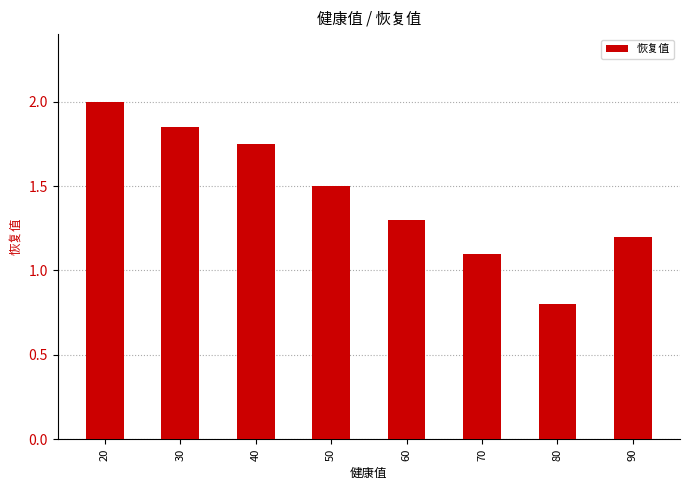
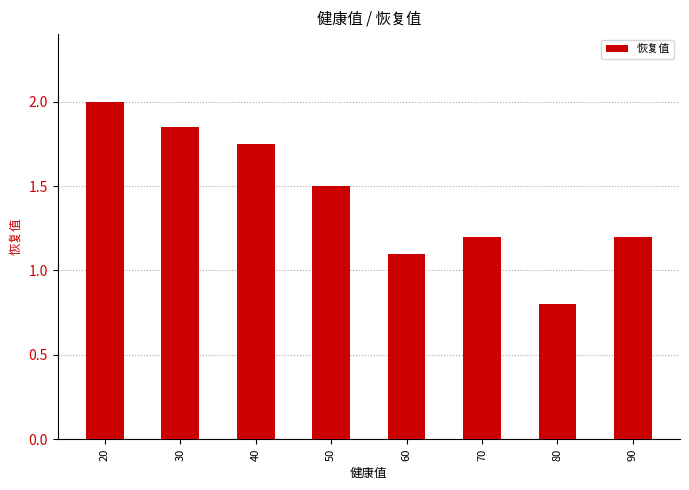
  {
    "20": 2.0,
    "30": 1.85,
    "40": 1.75,
    "50": 1.5,
-   "60": 1.3,
-   "70": 1.1,
+   "60": 1.1,
+   "70": 1.2,
    "80": 0.8,
    "90": 1.2
  }
